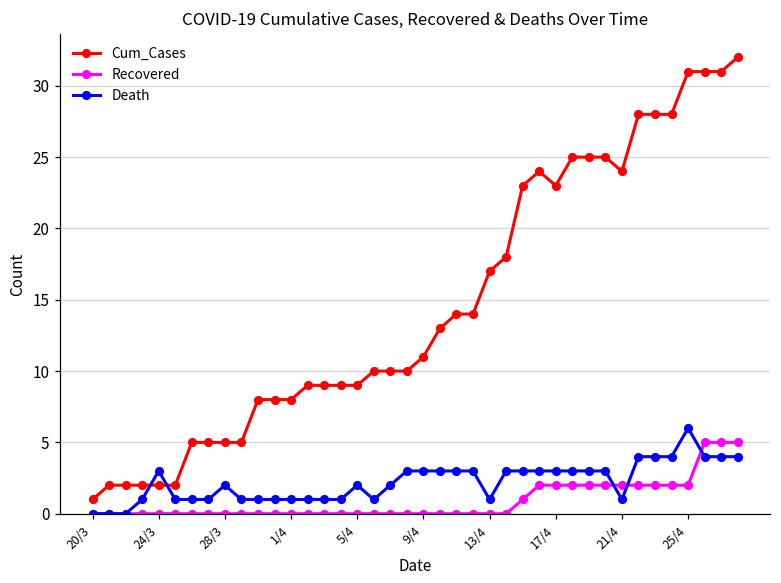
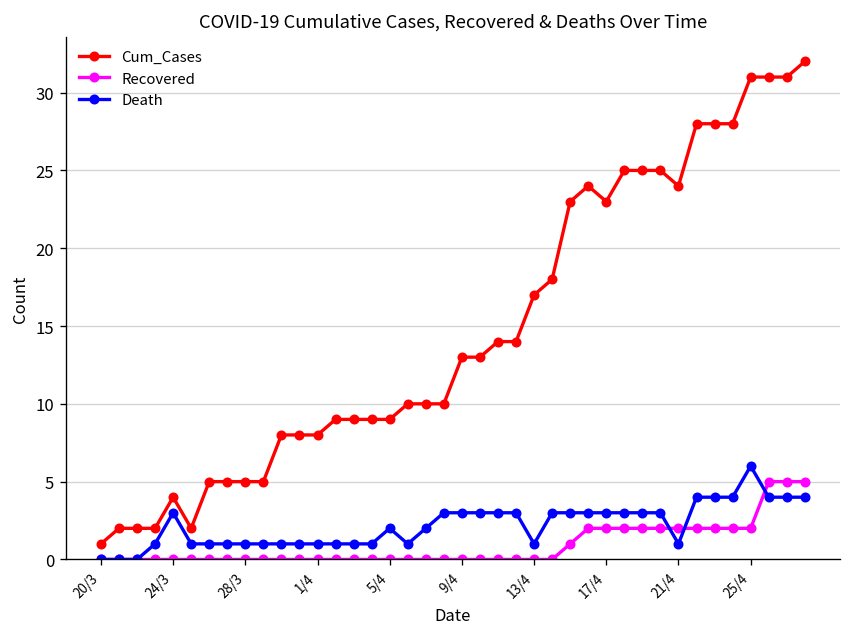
  {
    "Cum_Cases": {
      "20/3": 1,
-     "24/3": 2,
+     "24/3": 4,
      "28/3": 5,
      "1/4": 8,
      "5/4": 9,
-     "9/4": 11,
+     "9/4": 13,
      "13/4": 17,
      "17/4": 23,
      "21/4": 24,
      "25/4": 31
    },
    "Recovered": {
      "24/3": 0,
      "28/3": 0,
      "1/4": 0,
      "5/4": 0,
      "9/4": 0,
      "13/4": 0,
      "17/4": 2,
      "21/4": 2,
      "25/4": 2
    },
    "Death": {
      "24/3": 3,
-     "28/3": 2,
+     "28/3": 1,
      "1/4": 1,
      "5/4": 2,
      "9/4": 3,
      "13/4": 1,
      "17/4": 3,
      "21/4": 1,
      "25/4": 6
    }
  }
